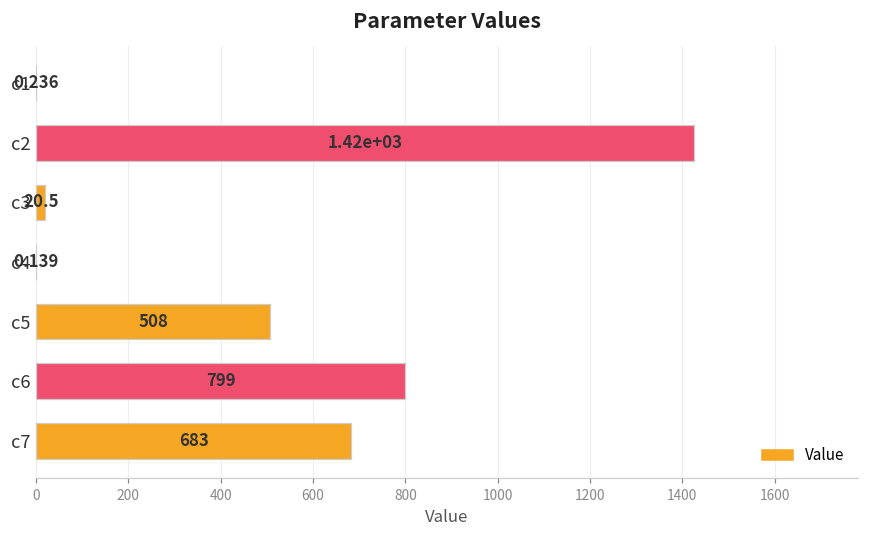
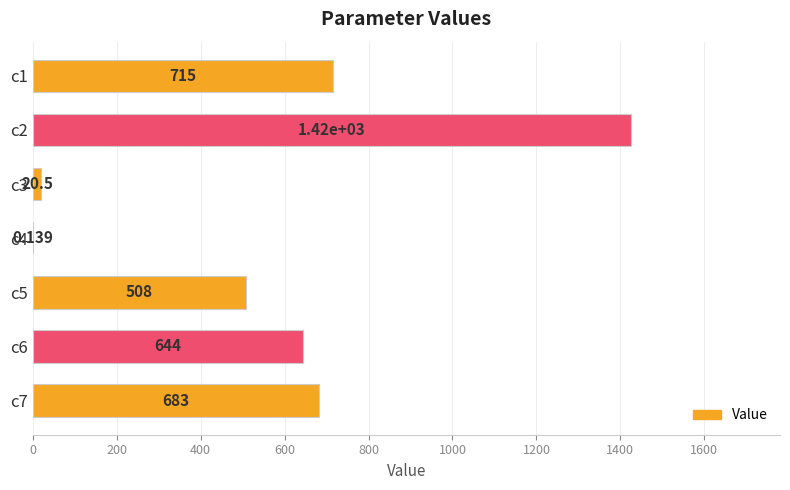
  {
-   "c1": 0.236,
+   "c1": 715,
    "c3": 20.5,
    "c4": 0.139,
    "c5": 508,
-   "c6": 799,
+   "c6": 644,
    "c7": 683
  }
